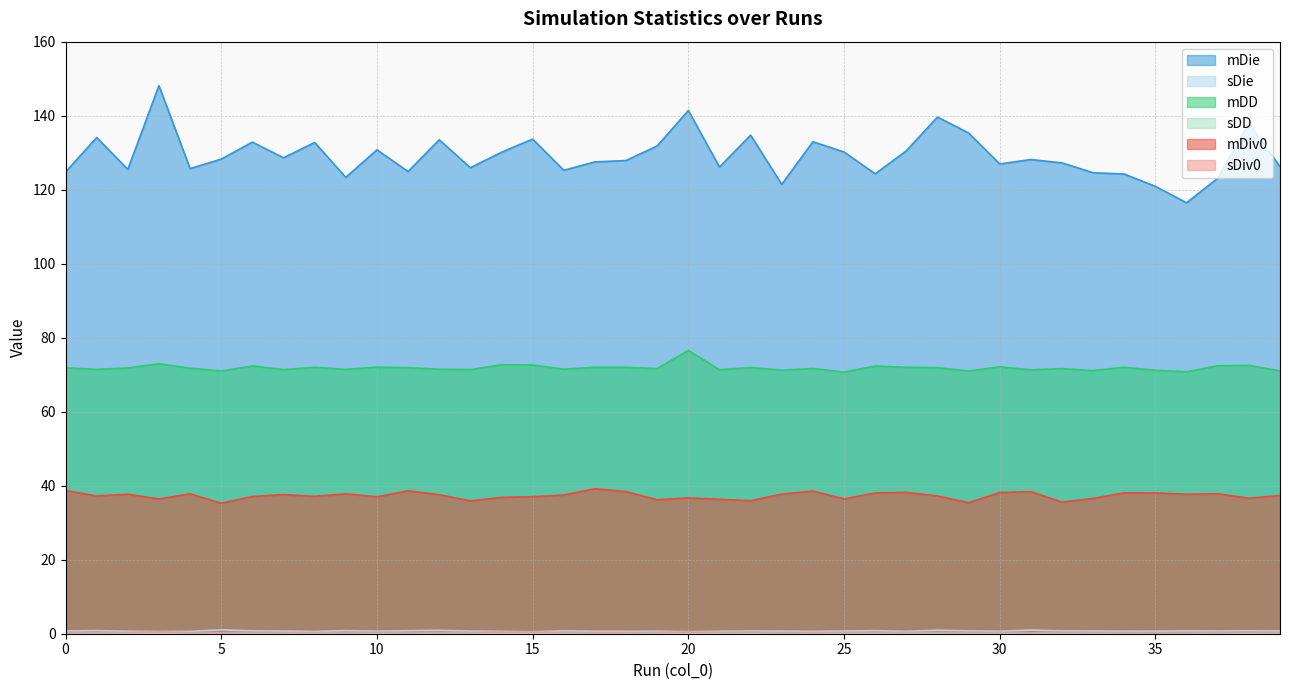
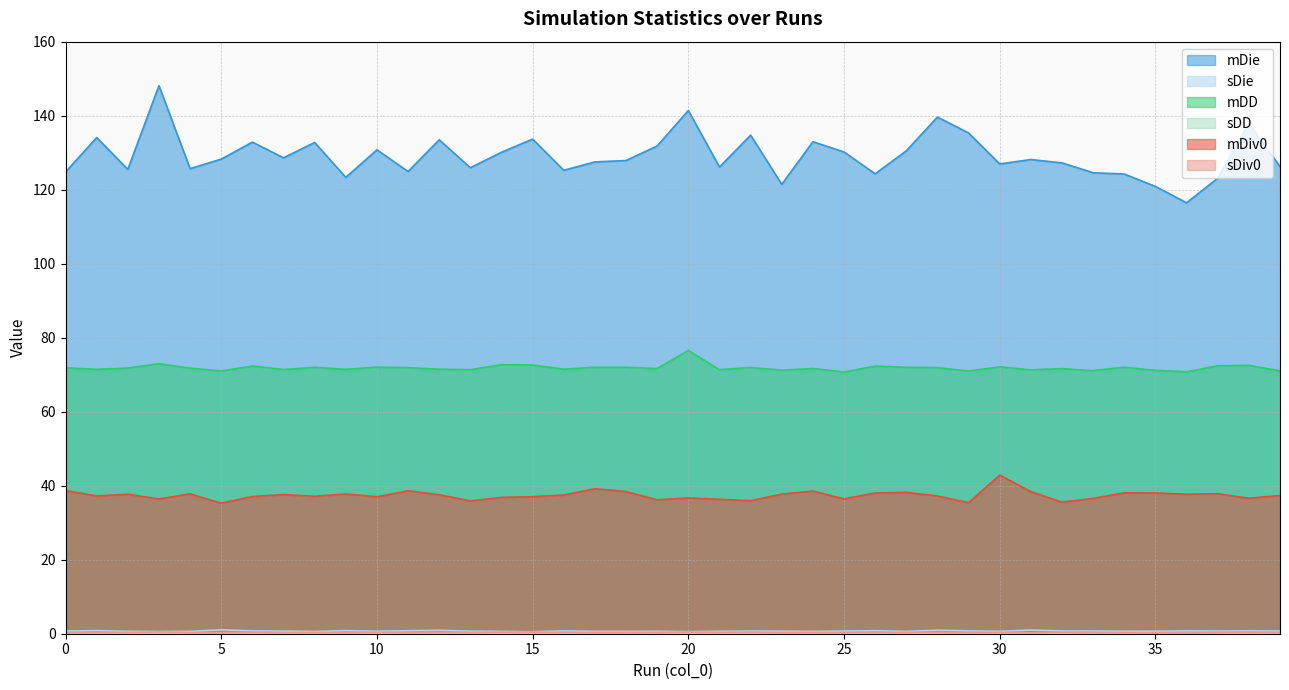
  {
    "mDie": {
      "0": 125,
      "5": 128,
      "10": 131,
      "15": 134,
      "20": 141,
      "25": 130,
      "30": 127,
      "35": 121
    },
    "mDD": {
      "0": 72,
      "5": 71,
      "10": 72,
      "15": 73,
      "20": 77,
      "25": 71,
      "30": 72,
      "35": 71
    },
    "mDiv0": {
      "0": 39,
      "5": 35,
      "10": 37,
      "15": 37,
      "20": 37,
      "25": 36,
-     "30": 38,
+     "30": 43,
      "35": 38
    }
  }
